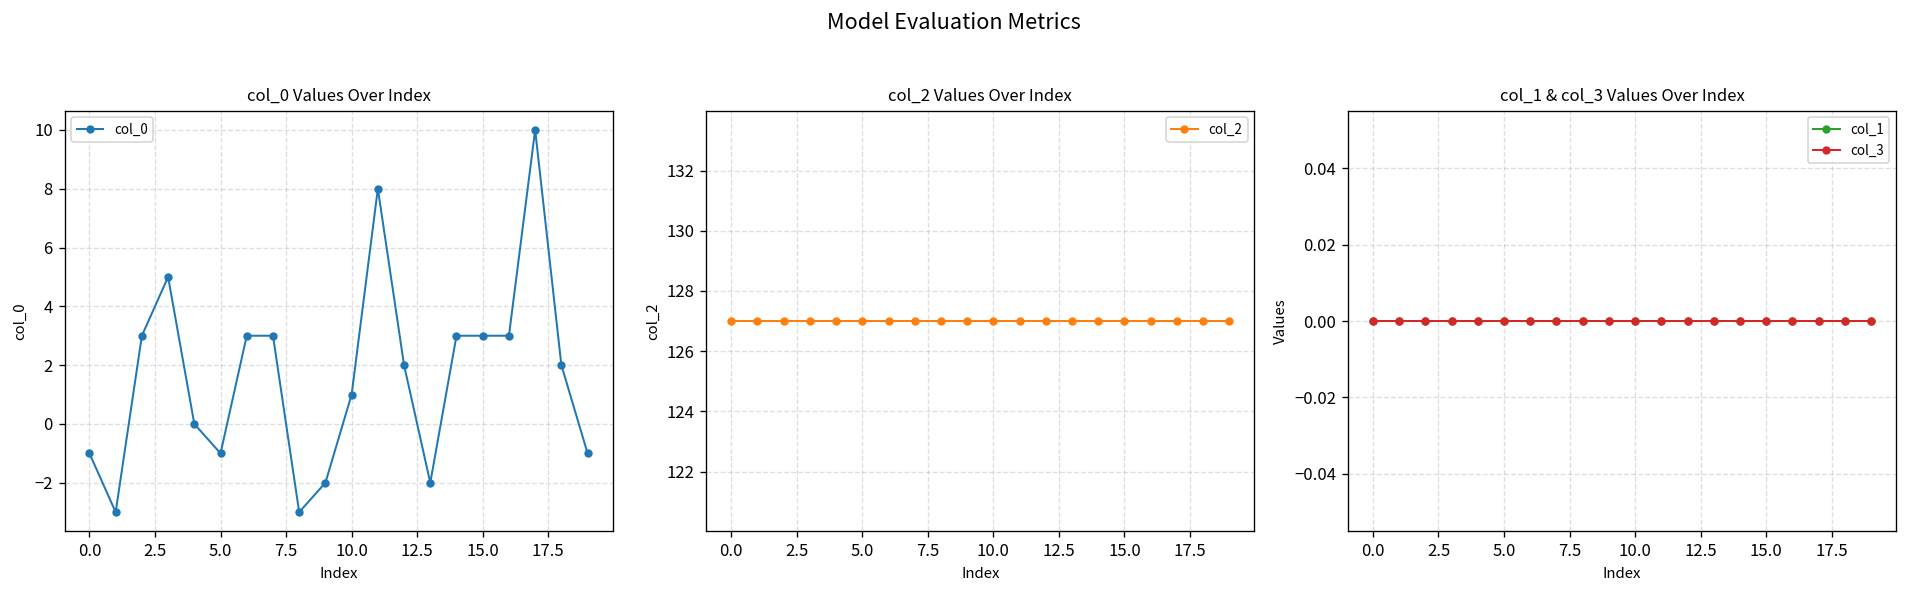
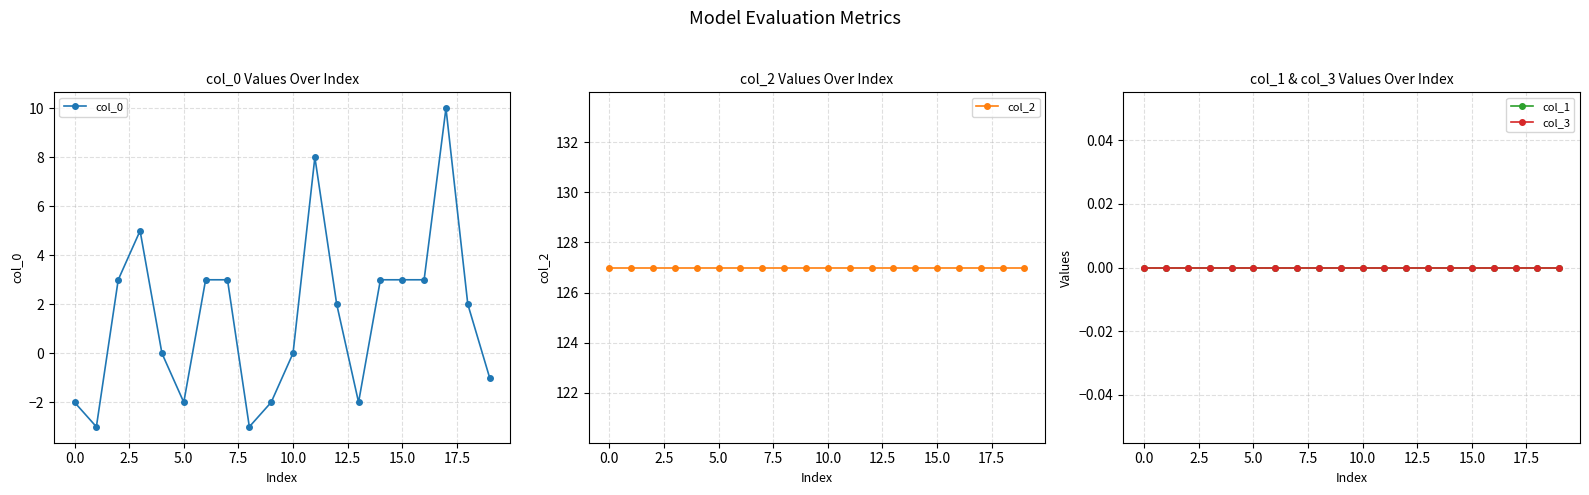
  {
    "col_0 Values Over Index": {
-     "0.0": -1,
-     "5.0": -1,
-     "10.0": 1,
+     "0.0": -2,
+     "5.0": -2,
+     "10.0": 0,
      "15.0": 3
    },
    "col_2 Values Over Index": {
      "0.0": 127.0,
      "5.0": 127.0,
      "10.0": 127.0,
      "15.0": 127.0
    },
    "col_1 & col_3 Values Over Index": {
      "0.0": 0.000,
      "5.0": 0.000,
      "10.0": 0.000,
      "15.0": 0.000
    }
  }
